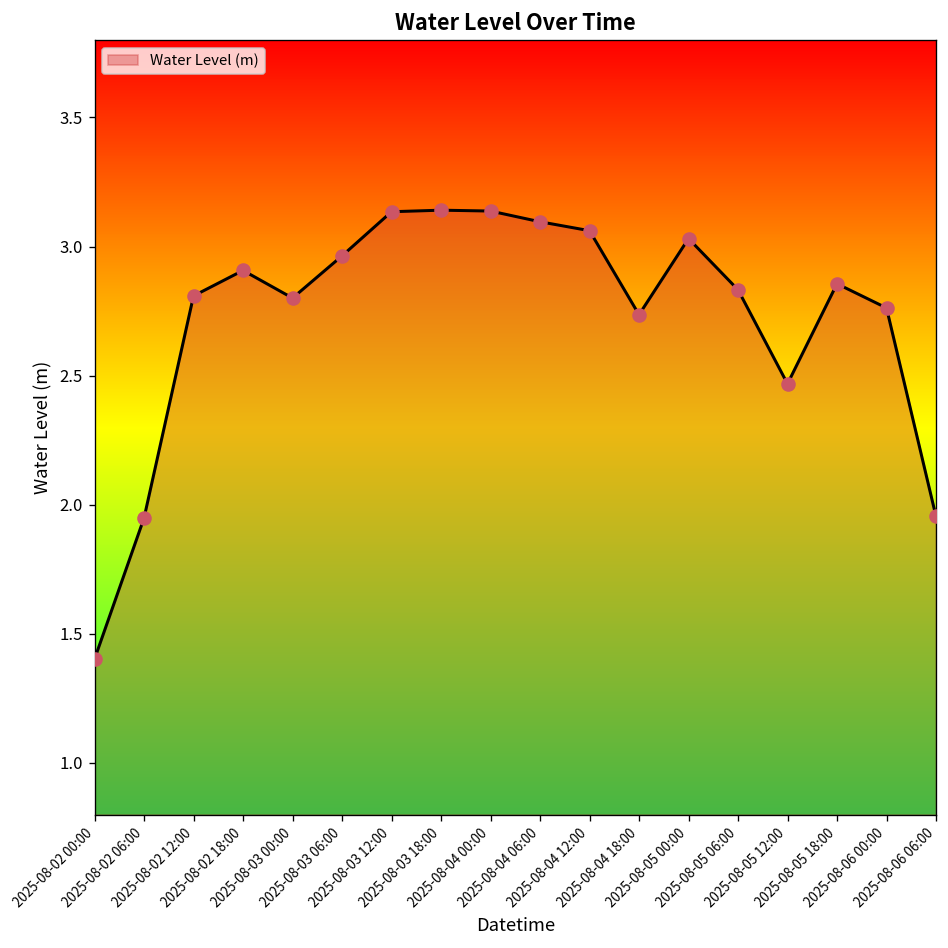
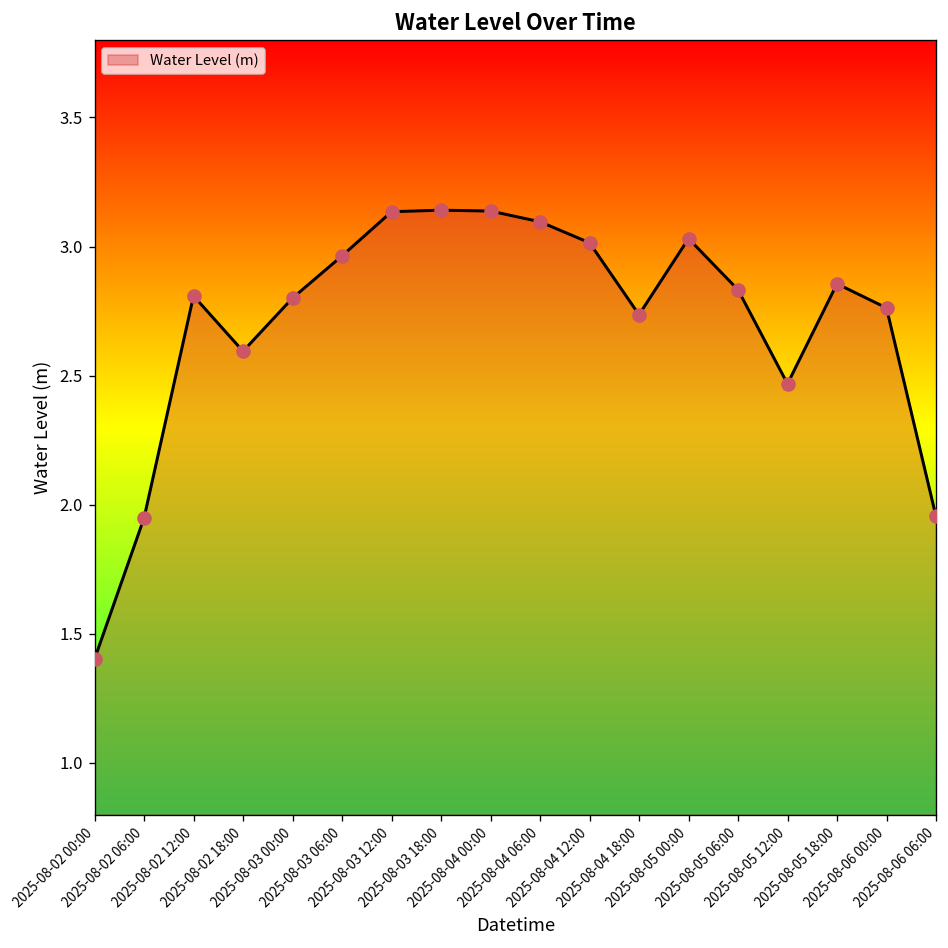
  {
    "2025-08-02 00:00": 1.40,
    "2025-08-02 06:00": 1.95,
    "2025-08-02 12:00": 2.81,
-   "2025-08-02 18:00": 2.91,
+   "2025-08-02 18:00": 2.59,
    "2025-08-03 00:00": 2.80,
    "2025-08-03 06:00": 2.96,
    "2025-08-03 12:00": 3.13,
    "2025-08-03 18:00": 3.14,
    "2025-08-04 00:00": 3.14,
    "2025-08-04 06:00": 3.10,
-   "2025-08-04 12:00": 3.06,
+   "2025-08-04 12:00": 3.01,
    "2025-08-04 18:00": 2.74,
    "2025-08-05 00:00": 3.03,
    "2025-08-05 06:00": 2.83,
    "2025-08-05 12:00": 2.47,
    "2025-08-05 18:00": 2.86,
    "2025-08-06 00:00": 2.76,
    "2025-08-06 06:00": 1.95
  }
